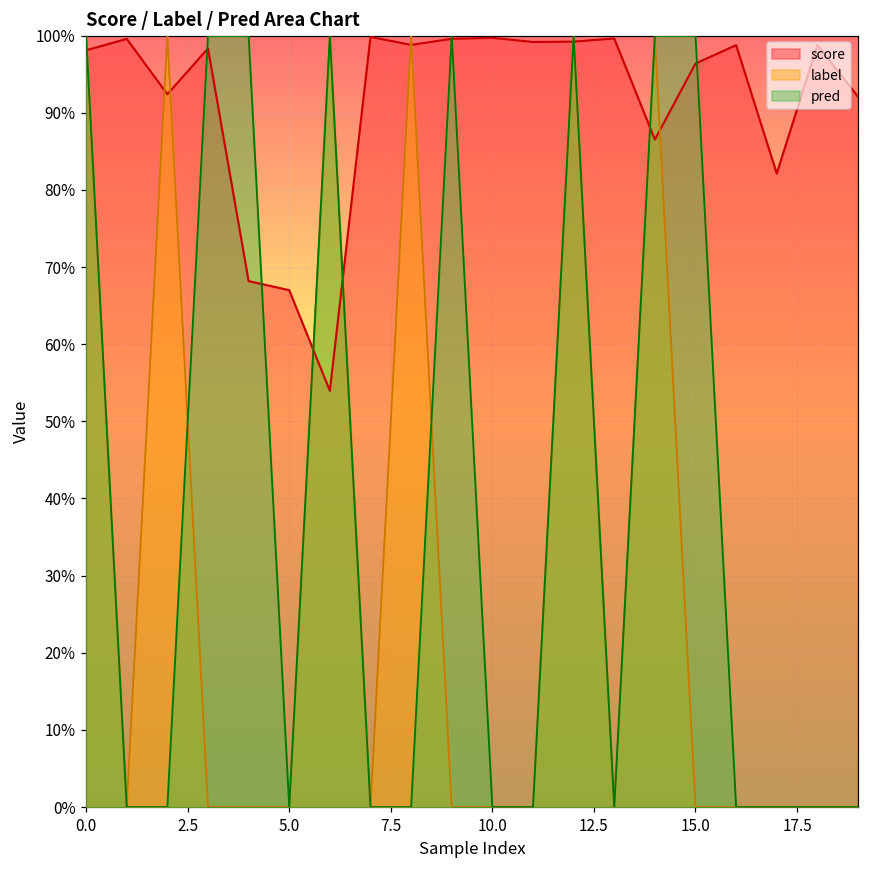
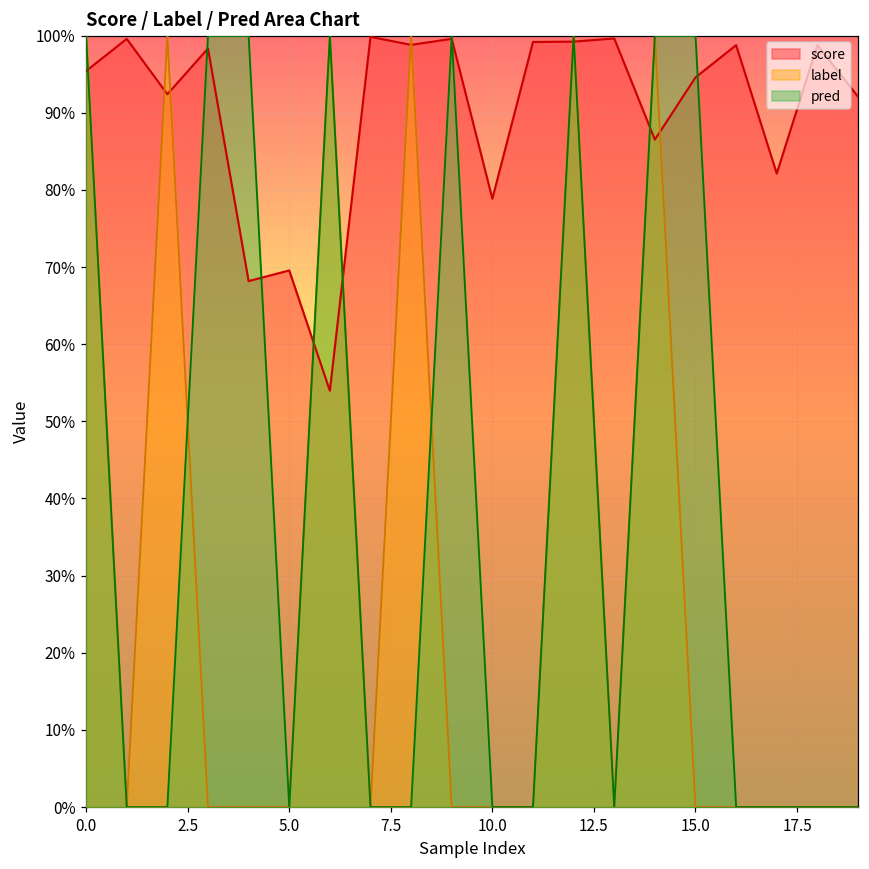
  {
    "score": {
-     "0.0": "98%",
-     "5.0": "67%",
-     "10.0": "100%",
-     "15.0": "96%"
+     "0.0": "95%",
+     "5.0": "70%",
+     "10.0": "79%",
+     "15.0": "95%"
    },
    "label": {
      "15.0": "0%"
    },
    "pred": {
      "15.0": "100%"
    }
  }
